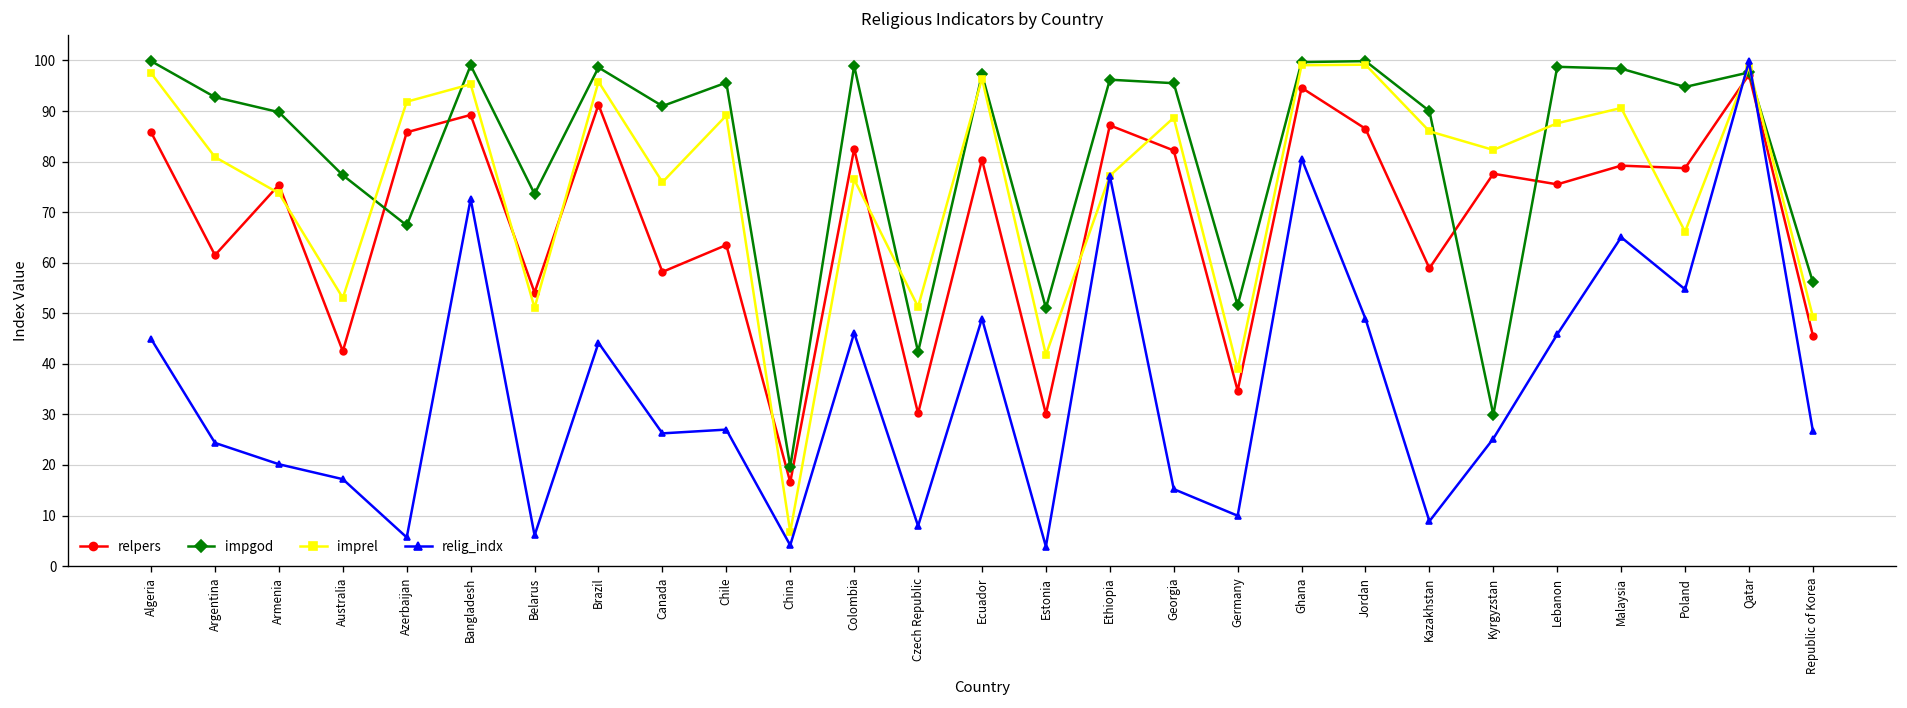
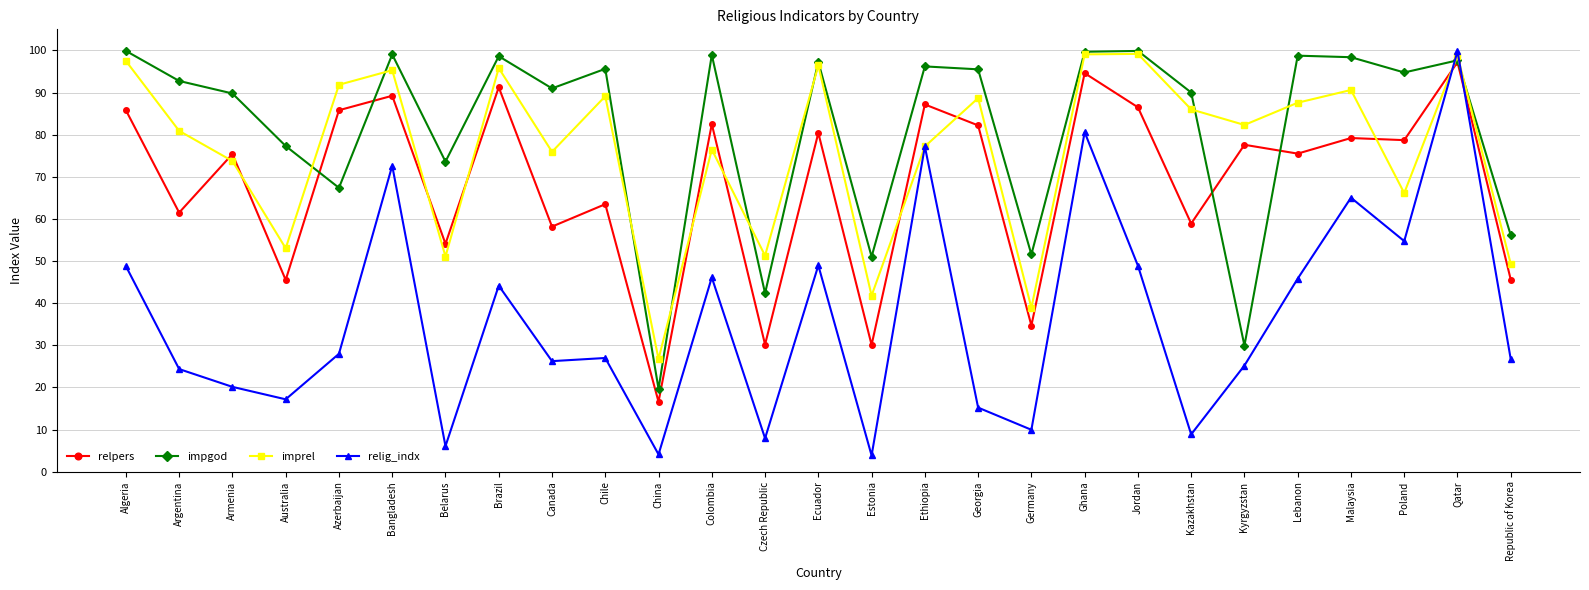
  {
    "relpers": {
      "Algeria": 86,
      "Argentina": 62,
      "Armenia": 75,
-     "Australia": 43,
+     "Australia": 46,
      "Azerbaijan": 86,
      "Bangladesh": 89,
      "Belarus": 54,
      "Brazil": 91,
      "Canada": 58,
      "Chile": 63,
      "China": 17,
      "Colombia": 82,
      "Czech Republic": 30,
      "Ecuador": 80,
      "Estonia": 30,
      "Ethiopia": 87,
      "Georgia": 82,
      "Germany": 35,
      "Ghana": 95,
      "Jordan": 87,
      "Kazakhstan": 59,
      "Kyrgyzstan": 78,
      "Lebanon": 75,
      "Malaysia": 79,
      "Poland": 79,
      "Republic of Korea": 46
    },
    "impgod": {
      "Algeria": 100,
      "Argentina": 93,
      "Armenia": 90,
      "Australia": 77,
      "Azerbaijan": 67,
      "Bangladesh": 99,
      "Belarus": 74,
      "Brazil": 99,
      "Canada": 91,
      "Chile": 96,
      "China": 20,
      "Colombia": 99,
      "Czech Republic": 42,
      "Ecuador": 97,
      "Estonia": 51,
      "Ethiopia": 96,
      "Georgia": 96,
      "Germany": 52,
      "Ghana": 100,
      "Jordan": 100,
      "Kazakhstan": 90,
      "Kyrgyzstan": 30,
      "Lebanon": 99,
      "Malaysia": 98,
      "Poland": 95,
      "Republic of Korea": 56
    },
    "imprel": {
      "Algeria": 98,
      "Argentina": 81,
      "Armenia": 74,
      "Australia": 53,
      "Azerbaijan": 92,
      "Bangladesh": 95,
      "Belarus": 51,
      "Brazil": 96,
      "Canada": 76,
      "Chile": 89,
-     "China": 7,
+     "China": 27,
      "Colombia": 76,
      "Czech Republic": 51,
      "Ecuador": 96,
      "Estonia": 42,
      "Georgia": 89,
      "Germany": 39,
      "Ghana": 99,
      "Jordan": 99,
      "Kazakhstan": 86,
      "Kyrgyzstan": 82,
      "Lebanon": 88,
      "Malaysia": 91,
      "Poland": 66,
      "Qatar": 99,
      "Republic of Korea": 49
    },
    "relig_indx": {
-     "Algeria": 45,
+     "Algeria": 49,
      "Argentina": 24,
      "Armenia": 20,
      "Australia": 17,
-     "Azerbaijan": 6,
+     "Azerbaijan": 28,
      "Bangladesh": 73,
      "Belarus": 6,
      "Brazil": 44,
      "Canada": 26,
      "Chile": 27,
      "China": 4,
      "Colombia": 46,
      "Czech Republic": 8,
      "Ecuador": 49,
      "Estonia": 4,
      "Georgia": 15,
      "Germany": 10,
      "Ghana": 81,
      "Jordan": 49,
      "Kazakhstan": 9,
      "Kyrgyzstan": 25,
      "Lebanon": 46,
      "Malaysia": 65,
      "Poland": 55,
      "Qatar": 100,
      "Republic of Korea": 27
    }
  }
